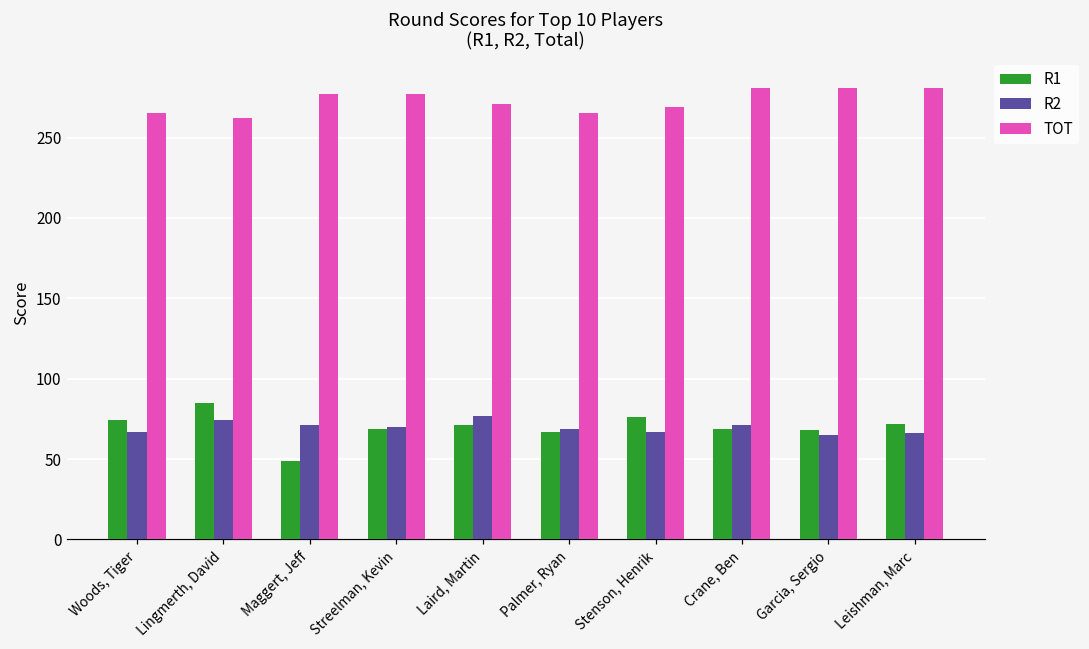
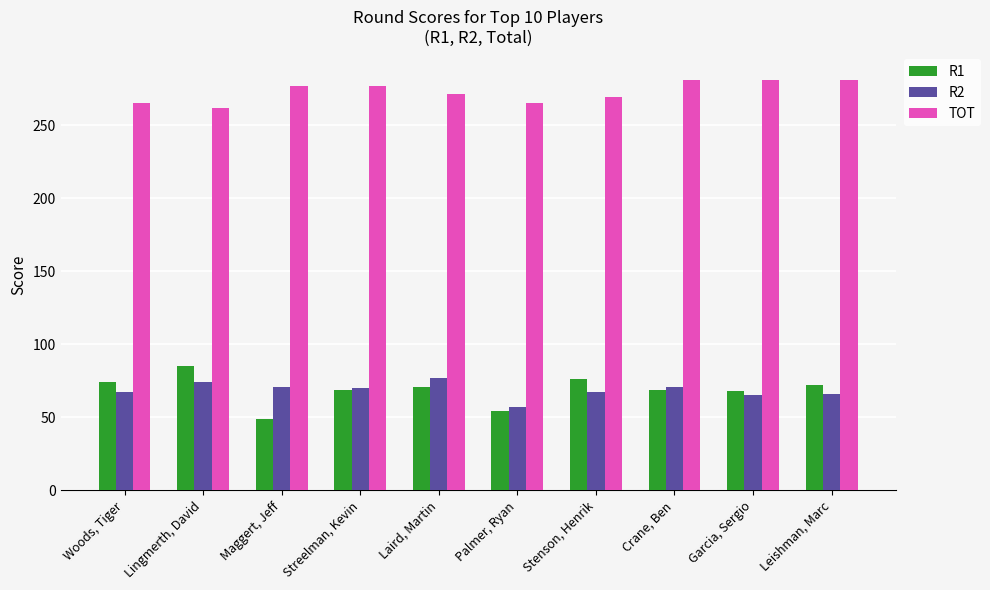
  {
    "R1": {
      "Woods, Tiger": 74,
      "Lingmerth, David": 85,
      "Maggert, Jeff": 49,
      "Streelman, Kevin": 69,
      "Laird, Martin": 71,
-     "Palmer, Ryan": 67,
+     "Palmer, Ryan": 54,
      "Stenson, Henrik": 76,
      "Crane, Ben": 69,
      "Garcia, Sergio": 68,
      "Leishman, Marc": 72
    },
    "R2": {
      "Woods, Tiger": 67,
      "Lingmerth, David": 74,
      "Maggert, Jeff": 71,
      "Streelman, Kevin": 70,
      "Laird, Martin": 77,
-     "Palmer, Ryan": 69,
+     "Palmer, Ryan": 57,
      "Stenson, Henrik": 67,
      "Crane, Ben": 71,
      "Garcia, Sergio": 65,
      "Leishman, Marc": 66
    },
    "TOT": {
      "Woods, Tiger": 265,
      "Lingmerth, David": 262,
      "Maggert, Jeff": 277,
      "Streelman, Kevin": 277,
      "Laird, Martin": 271,
      "Palmer, Ryan": 265,
      "Stenson, Henrik": 269,
      "Crane, Ben": 281,
      "Garcia, Sergio": 281,
      "Leishman, Marc": 281
    }
  }
